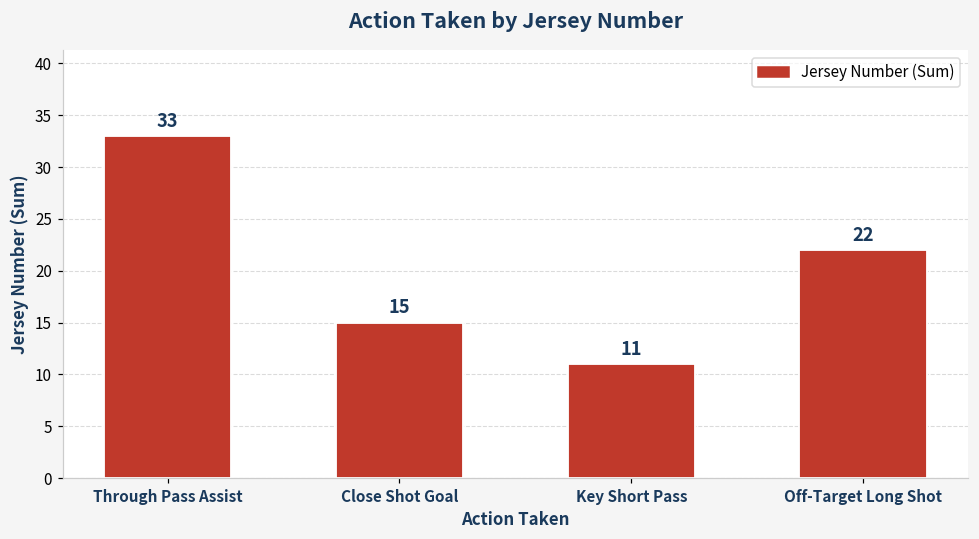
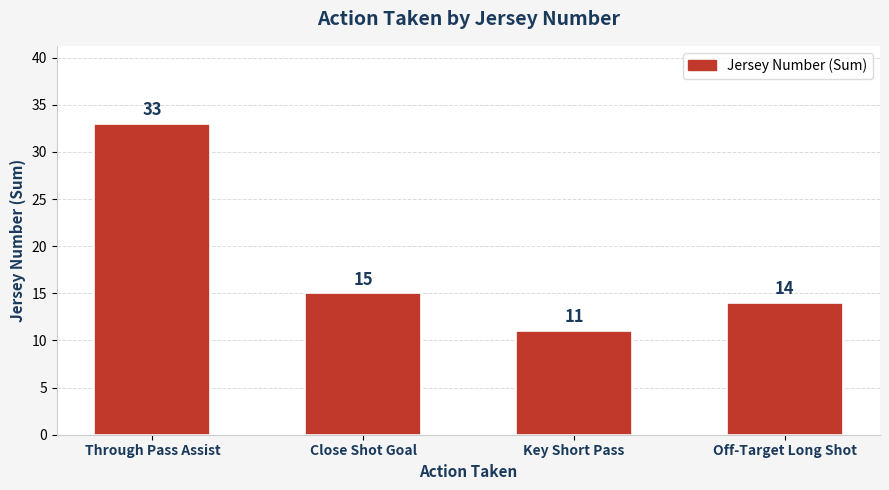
  {
    "Through Pass Assist": 33,
    "Close Shot Goal": 15,
    "Key Short Pass": 11,
-   "Off-Target Long Shot": 22
+   "Off-Target Long Shot": 14
  }
